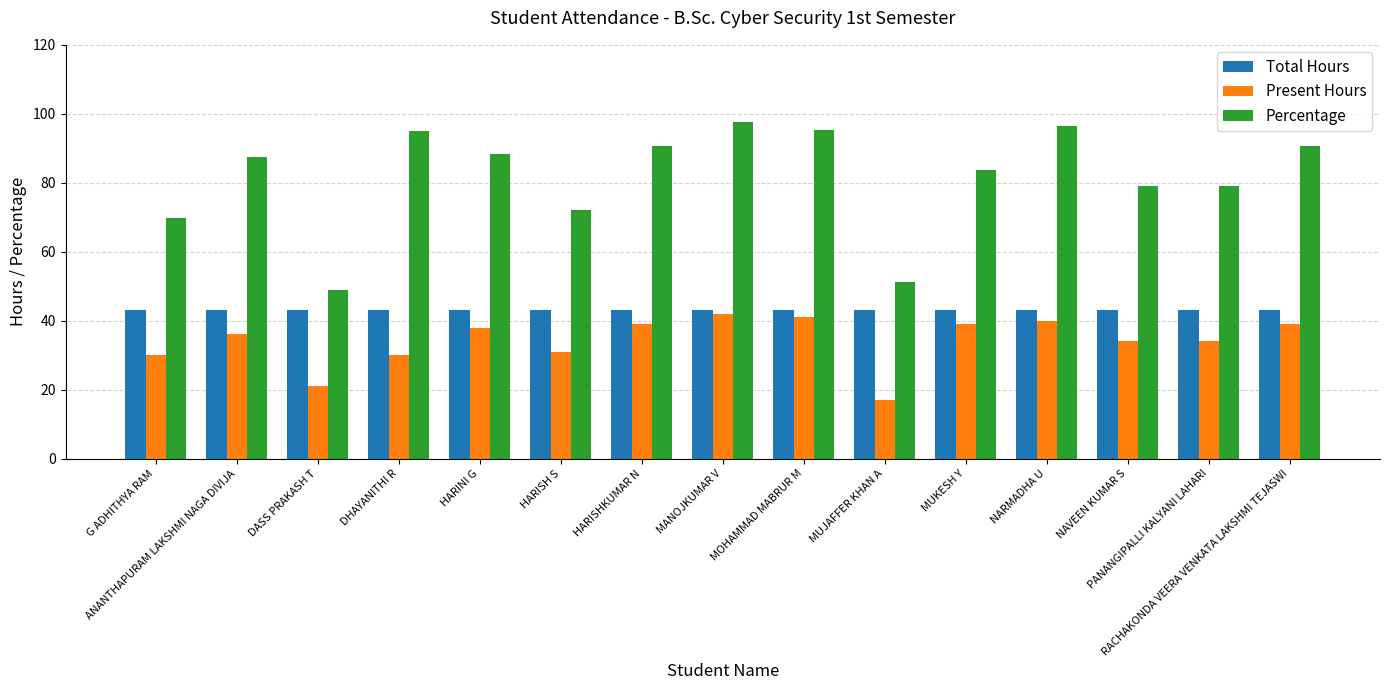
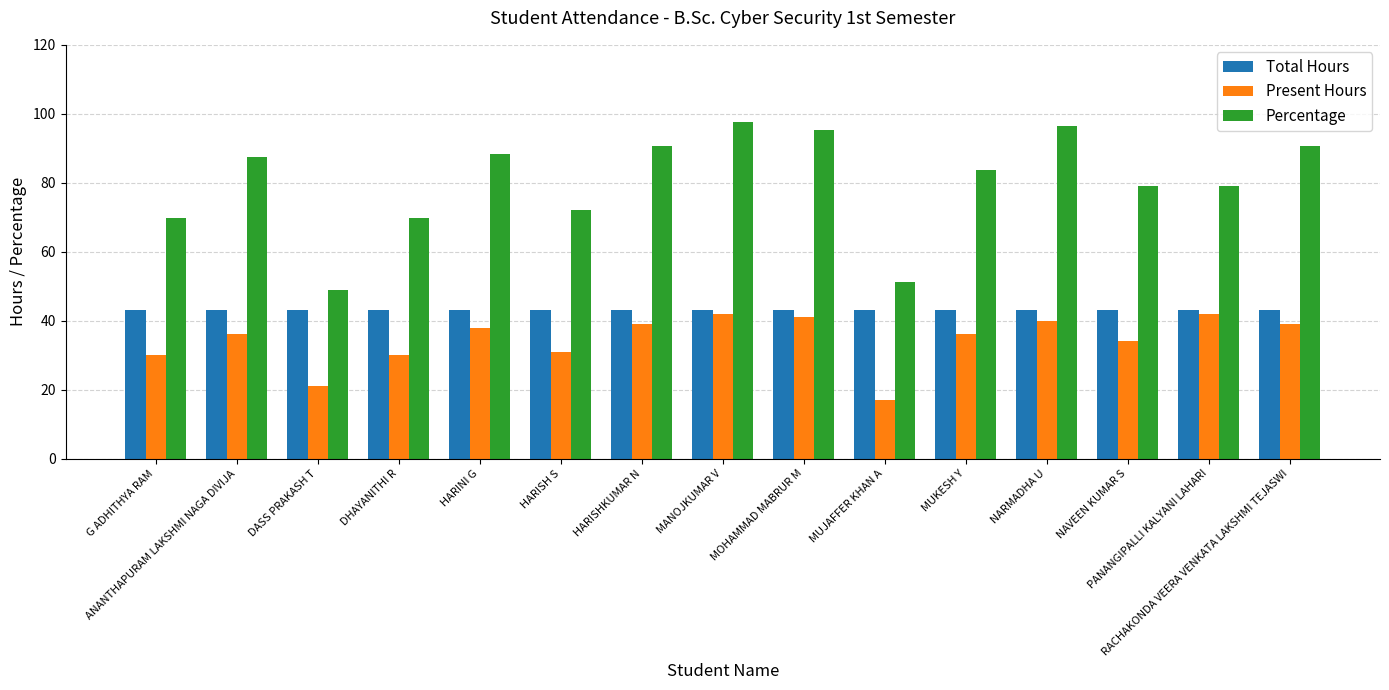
  {
    "Total Hours": {
      "G ADHITHYA RAM": 43,
      "ANANTHAPURAM LAKSHMI NAGA DIVIJA": 43,
      "DASS PRAKASH T": 43,
      "DHAYANITHI R": 43,
      "HARINI G": 43,
      "HARISH S": 43,
      "HARISHKUMAR N": 43,
      "MANOJKUMAR V": 43,
      "MOHAMMAD MABRUR M": 43,
      "MUJAFFER KHAN A": 43,
      "MUKESH Y": 43,
      "NARMADHA U": 43,
      "NAVEEN KUMAR S": 43,
      "PANANGIPALLI KALYANI LAHARI": 43,
      "RACHAKONDA VEERA VENKATA LAKSHMI TEJASWI": 43
    },
    "Present Hours": {
      "G ADHITHYA RAM": 30,
      "ANANTHAPURAM LAKSHMI NAGA DIVIJA": 36,
      "DASS PRAKASH T": 21,
      "DHAYANITHI R": 30,
      "HARINI G": 38,
      "HARISH S": 31,
      "HARISHKUMAR N": 39,
      "MANOJKUMAR V": 42,
      "MOHAMMAD MABRUR M": 41,
      "MUJAFFER KHAN A": 17,
-     "MUKESH Y": 39,
+     "MUKESH Y": 36,
      "NARMADHA U": 40,
      "NAVEEN KUMAR S": 34,
-     "PANANGIPALLI KALYANI LAHARI": 34,
+     "PANANGIPALLI KALYANI LAHARI": 42,
      "RACHAKONDA VEERA VENKATA LAKSHMI TEJASWI": 39
    },
    "Percentage": {
      "G ADHITHYA RAM": 70,
      "ANANTHAPURAM LAKSHMI NAGA DIVIJA": 87,
      "DASS PRAKASH T": 49,
-     "DHAYANITHI R": 95,
+     "DHAYANITHI R": 70,
      "HARINI G": 88,
      "HARISH S": 72,
      "HARISHKUMAR N": 91,
      "MANOJKUMAR V": 98,
      "MOHAMMAD MABRUR M": 95,
      "MUJAFFER KHAN A": 51,
      "MUKESH Y": 84,
      "NARMADHA U": 97,
      "NAVEEN KUMAR S": 79,
      "PANANGIPALLI KALYANI LAHARI": 79,
      "RACHAKONDA VEERA VENKATA LAKSHMI TEJASWI": 91
    }
  }
